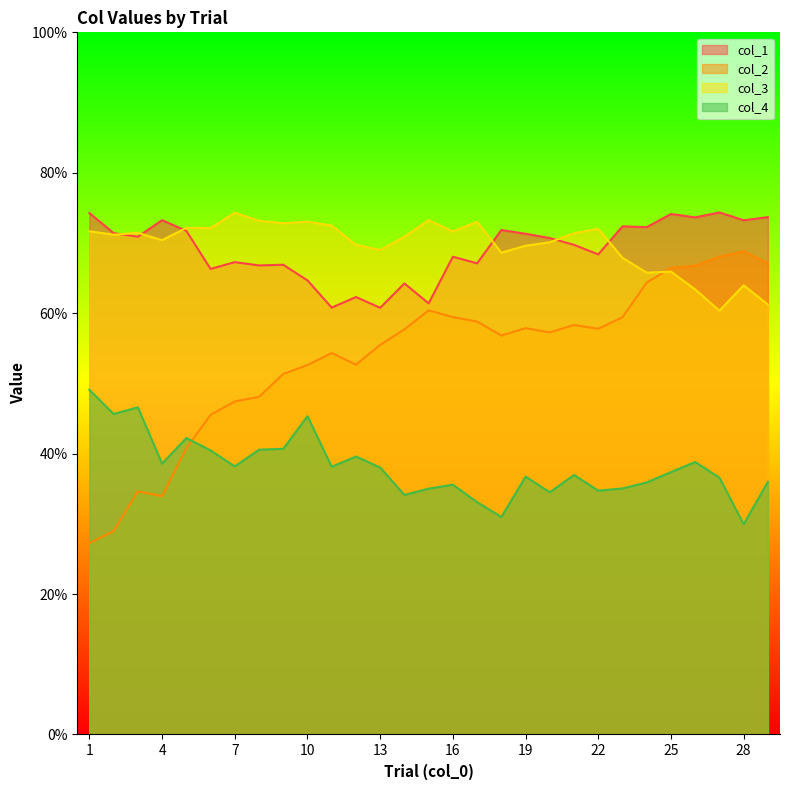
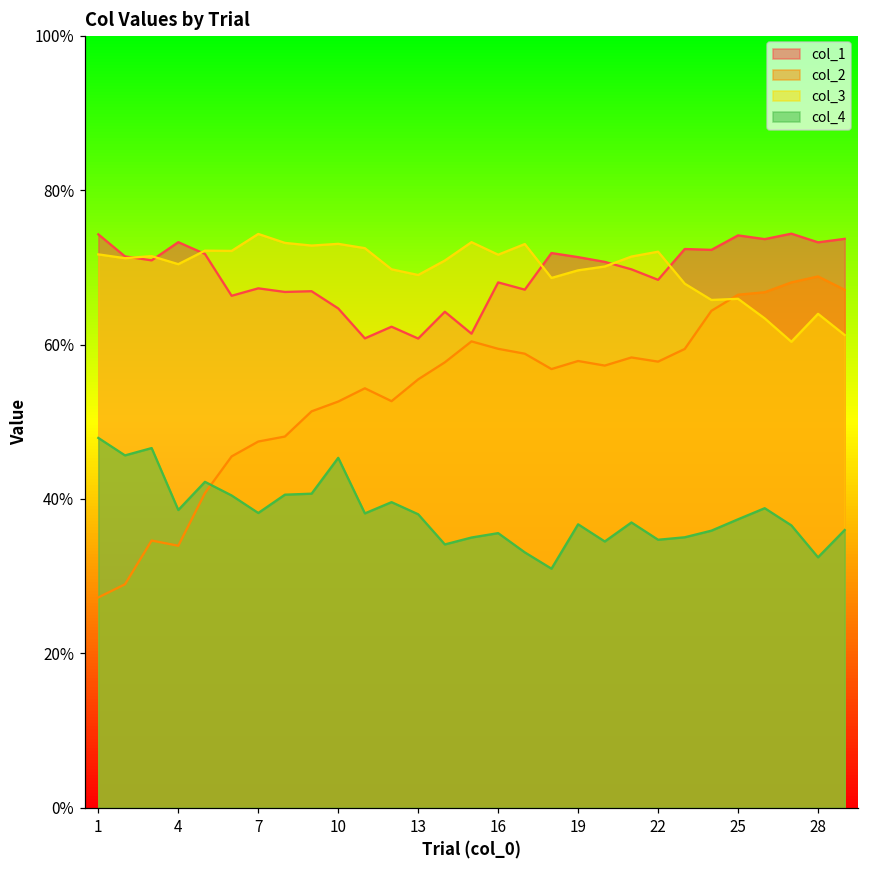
  {
    "col_1": {
      "1": "74%",
      "4": "73%",
      "7": "67%",
      "10": "65%",
      "13": "61%",
      "16": "68%",
      "19": "71%",
      "22": "68%",
      "25": "74%",
      "28": "73%"
    },
    "col_2": {
      "1": "27%",
      "4": "34%",
      "7": "47%",
      "10": "53%",
      "13": "55%",
      "16": "59%",
      "19": "58%",
      "22": "58%",
      "25": "66%",
      "28": "69%"
    },
    "col_3": {
      "1": "72%",
      "4": "70%",
      "7": "74%",
      "10": "73%",
      "13": "69%",
      "16": "72%",
      "19": "70%",
      "22": "72%",
      "25": "66%",
      "28": "64%"
    },
    "col_4": {
-     "1": "49%",
+     "1": "48%",
      "4": "39%",
      "7": "38%",
      "10": "45%",
      "13": "38%",
      "16": "36%",
      "19": "37%",
      "22": "35%",
      "25": "37%",
-     "28": "30%"
+     "28": "32%"
    }
  }
